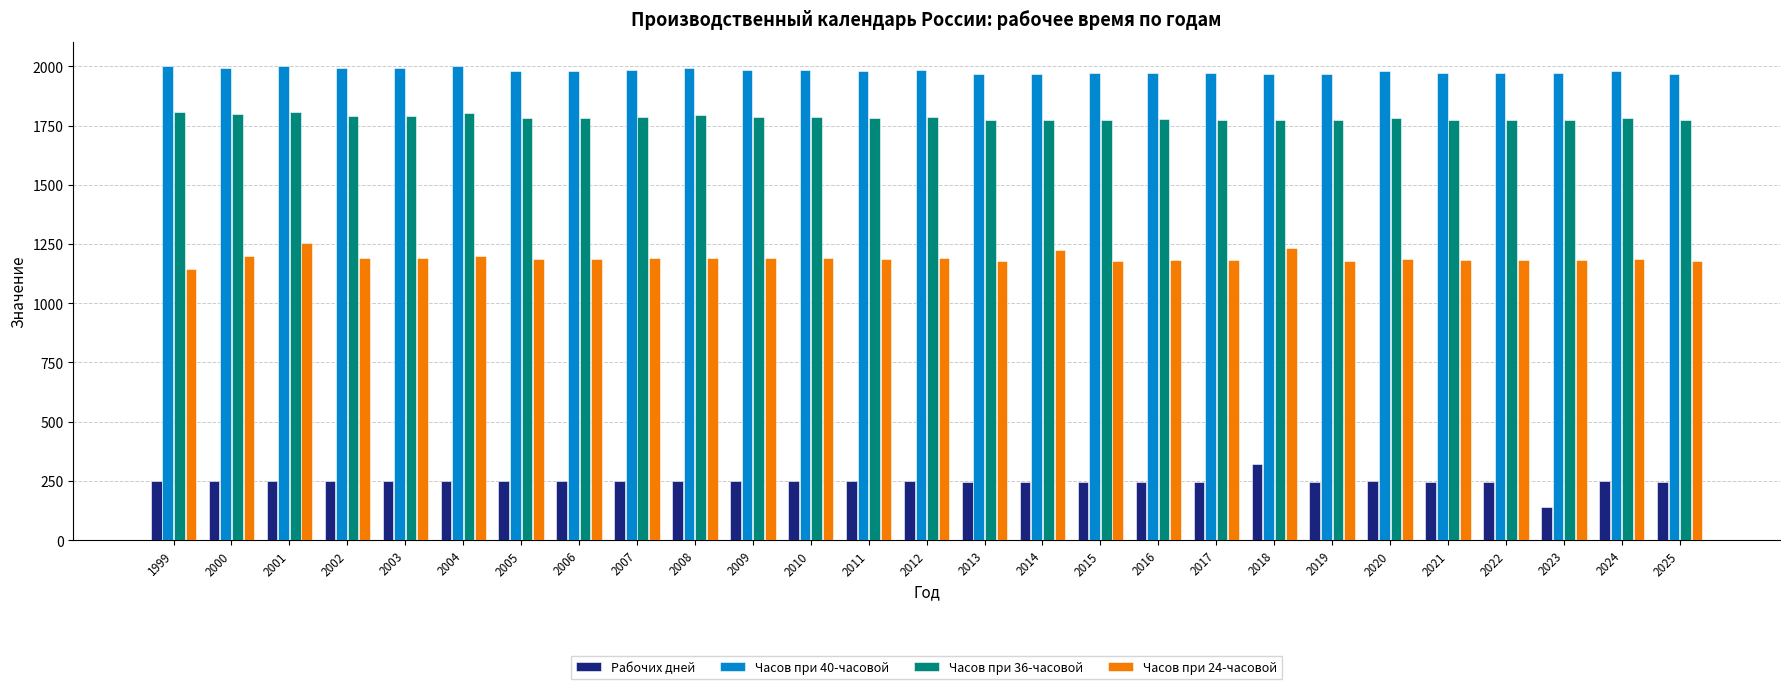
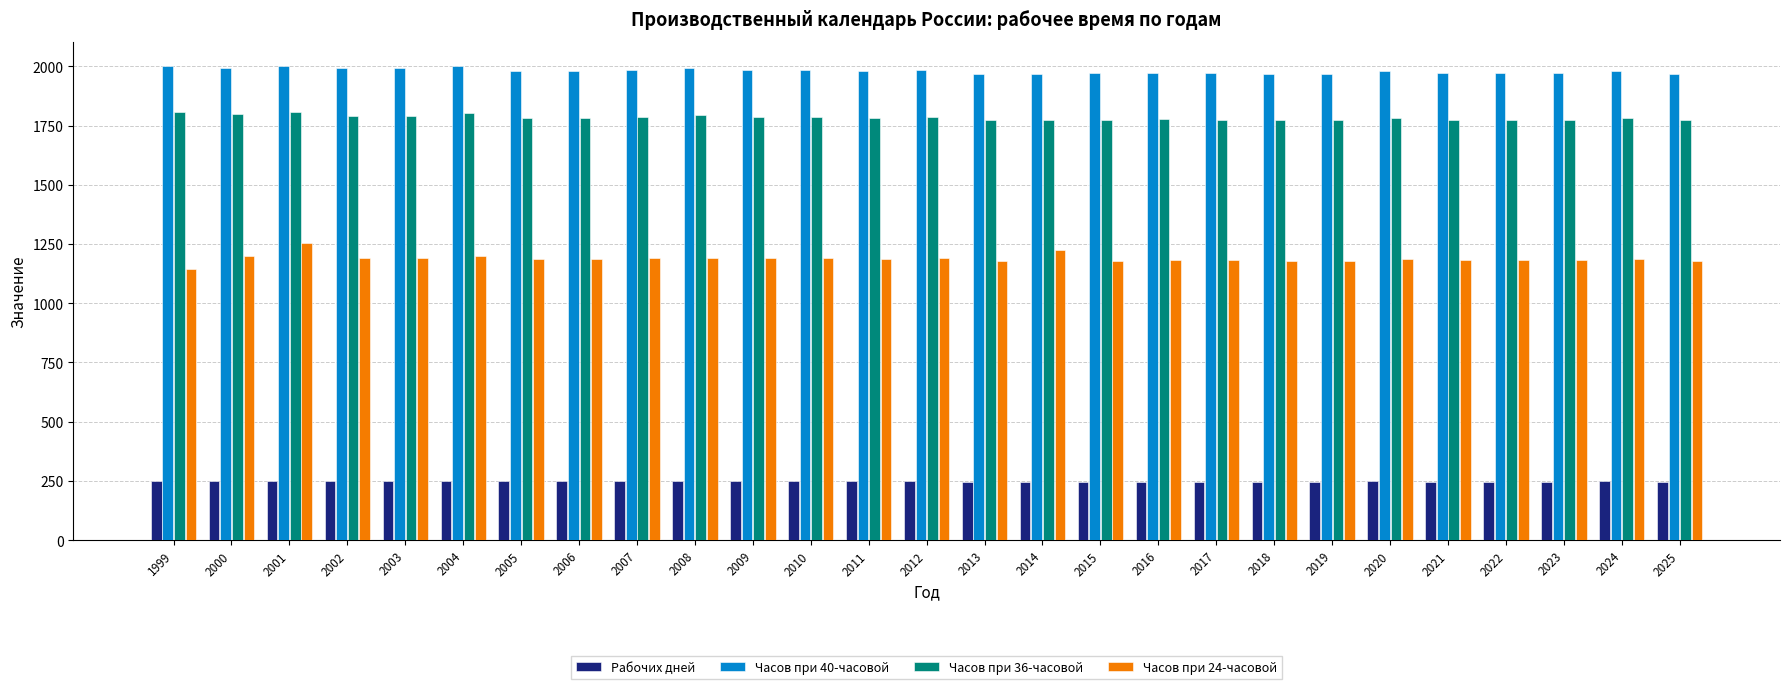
  {
    "Рабочих дней": {
      "1999": 250,
      "2000": 250,
      "2001": 250,
      "2002": 250,
      "2003": 250,
      "2004": 250,
      "2005": 250,
      "2006": 250,
      "2007": 250,
      "2008": 250,
      "2009": 250,
      "2010": 250,
      "2011": 250,
      "2012": 250,
      "2013": 250,
      "2014": 250,
      "2015": 250,
      "2016": 250,
      "2017": 250,
-     "2018": 320,
+     "2018": 250,
      "2019": 250,
      "2020": 250,
      "2021": 250,
      "2022": 250,
-     "2023": 140,
+     "2023": 250,
      "2024": 250,
      "2025": 250
    },
    "Часов при 40-часовой": {
      "1999": 2000,
      "2000": 2000,
      "2001": 2000,
      "2002": 1990,
      "2003": 1990,
      "2004": 2000,
      "2005": 1980,
      "2006": 1980,
      "2007": 1990,
      "2008": 1990,
      "2009": 1990,
      "2010": 1990,
      "2011": 1980,
      "2012": 1990,
      "2013": 1970,
      "2014": 1970,
      "2015": 1970,
      "2016": 1970,
      "2017": 1970,
      "2018": 1970,
      "2019": 1970,
      "2020": 1980,
      "2021": 1970,
      "2022": 1970,
      "2023": 1970,
      "2024": 1980,
      "2025": 1970
    },
    "Часов при 36-часовой": {
      "1999": 1810,
      "2000": 1800,
      "2001": 1810,
      "2002": 1790,
      "2003": 1790,
      "2004": 1800,
      "2005": 1780,
      "2006": 1780,
      "2007": 1790,
      "2008": 1790,
      "2009": 1790,
      "2010": 1790,
      "2011": 1780,
      "2012": 1790,
      "2013": 1770,
      "2014": 1770,
      "2015": 1770,
      "2016": 1780,
      "2017": 1780,
      "2018": 1770,
      "2019": 1770,
      "2020": 1780,
      "2021": 1770,
      "2022": 1780,
      "2023": 1780,
      "2024": 1780,
      "2025": 1770
    },
    "Часов при 24-часовой": {
      "1999": 1140,
      "2000": 1200,
      "2001": 1260,
      "2002": 1190,
      "2003": 1190,
      "2004": 1200,
      "2005": 1190,
      "2006": 1190,
      "2007": 1190,
      "2008": 1190,
      "2009": 1190,
      "2010": 1190,
      "2011": 1190,
      "2012": 1190,
      "2013": 1180,
      "2014": 1230,
      "2015": 1180,
      "2016": 1180,
      "2017": 1180,
-     "2018": 1230,
+     "2018": 1180,
      "2019": 1180,
      "2020": 1190,
      "2021": 1180,
      "2022": 1180,
      "2023": 1180,
      "2024": 1190,
      "2025": 1180
    }
  }
